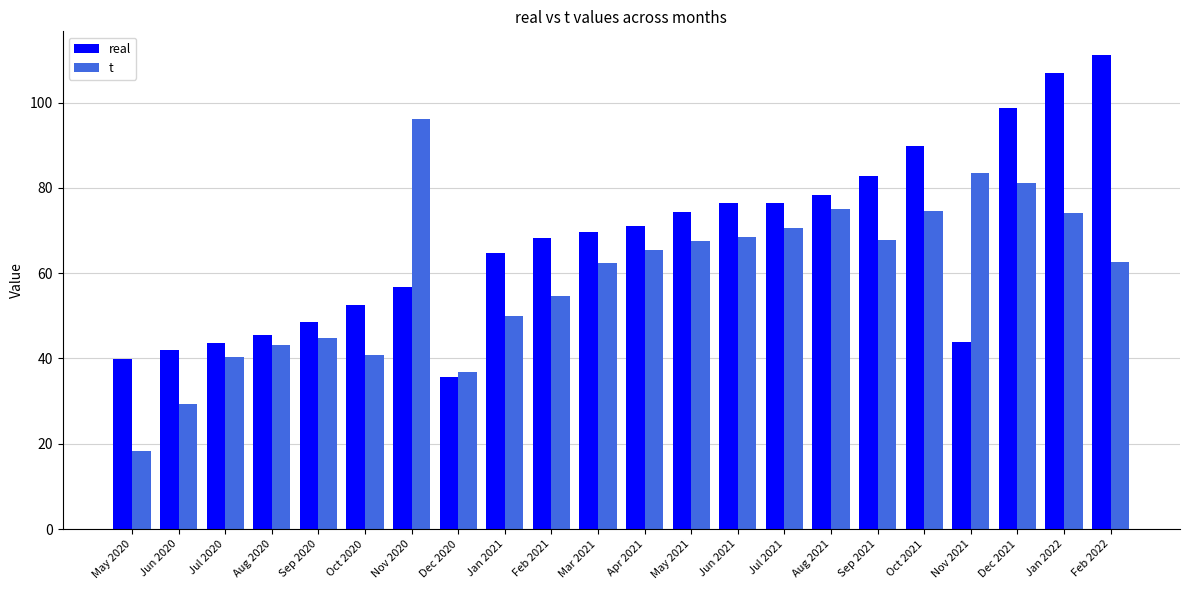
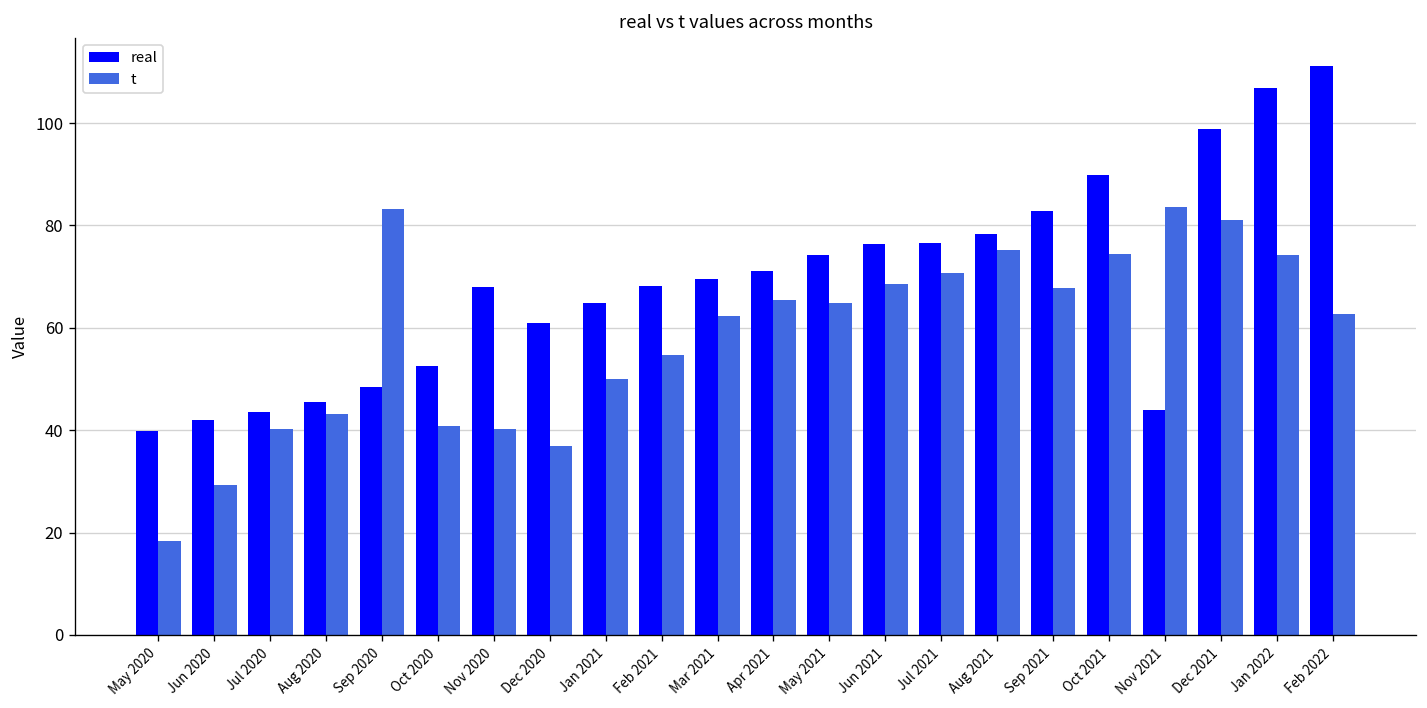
  {
    "real": {
      "May 2020": 40,
      "Jun 2020": 42,
      "Jul 2020": 44,
      "Aug 2020": 46,
      "Sep 2020": 48,
      "Oct 2020": 53,
-     "Nov 2020": 57,
-     "Dec 2020": 36,
+     "Nov 2020": 68,
+     "Dec 2020": 61,
      "Jan 2021": 65,
      "Feb 2021": 68,
      "Mar 2021": 70,
      "Apr 2021": 71,
      "May 2021": 74,
      "Jun 2021": 76,
      "Jul 2021": 77,
      "Aug 2021": 78,
      "Sep 2021": 83,
      "Oct 2021": 90,
      "Nov 2021": 44,
      "Dec 2021": 99,
      "Jan 2022": 107,
      "Feb 2022": 111
    },
    "t": {
      "May 2020": 18,
      "Jun 2020": 29,
      "Jul 2020": 40,
      "Aug 2020": 43,
-     "Sep 2020": 45,
+     "Sep 2020": 83,
      "Oct 2020": 41,
-     "Nov 2020": 96,
+     "Nov 2020": 40,
      "Dec 2020": 37,
      "Jan 2021": 50,
      "Feb 2021": 55,
      "Mar 2021": 62,
      "Apr 2021": 65,
-     "May 2021": 68,
+     "May 2021": 65,
      "Jun 2021": 69,
      "Jul 2021": 71,
      "Aug 2021": 75,
      "Sep 2021": 68,
      "Oct 2021": 74,
      "Nov 2021": 84,
      "Dec 2021": 81,
      "Jan 2022": 74,
      "Feb 2022": 63
    }
  }
